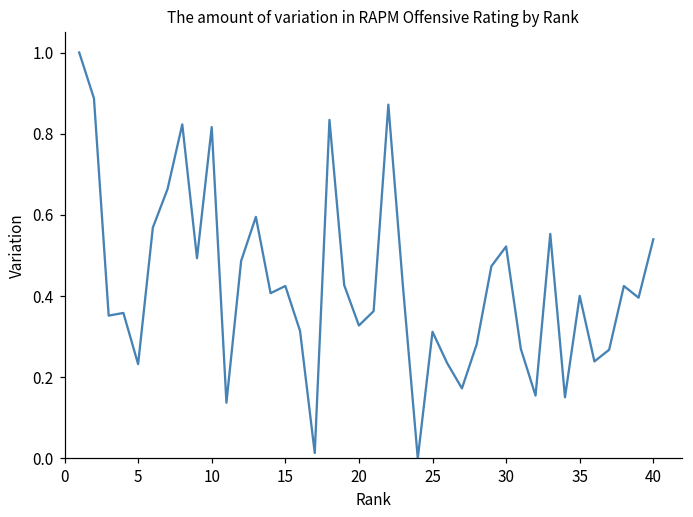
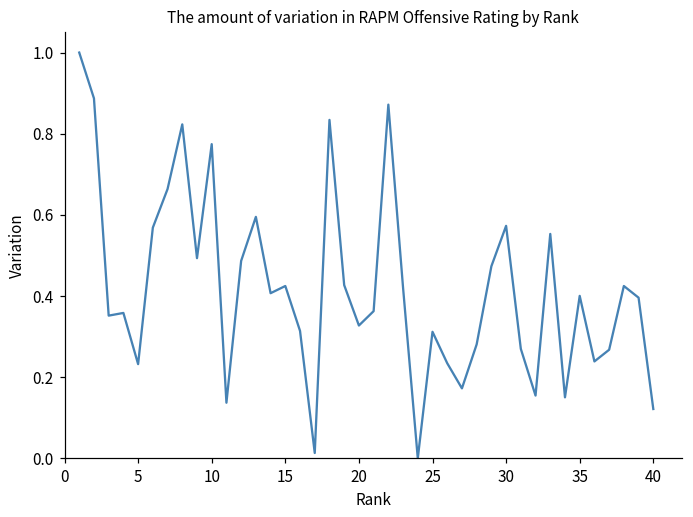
  {
    "5": 0.23,
-   "10": 0.82,
+   "10": 0.77,
    "15": 0.42,
    "20": 0.33,
    "25": 0.31,
-   "30": 0.52,
+   "30": 0.57,
    "35": 0.40,
-   "40": 0.54
+   "40": 0.12
  }
